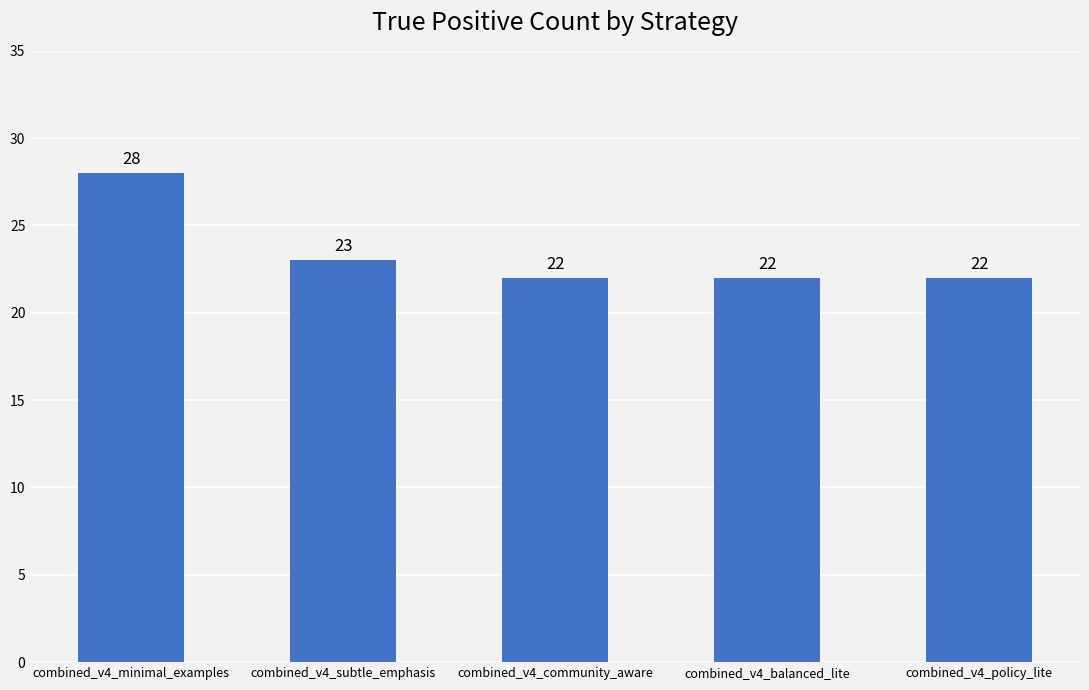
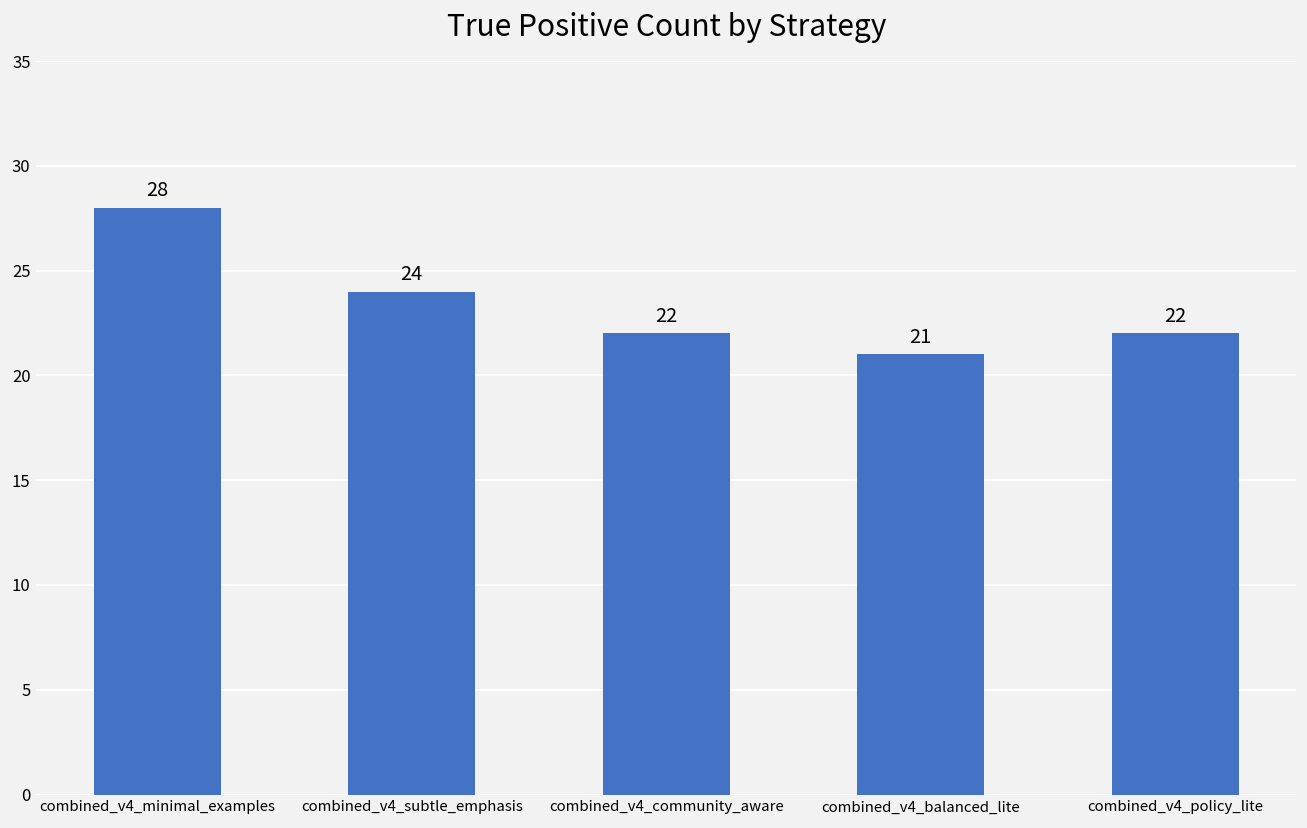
  {
    "combined_v4_minimal_examples": 28,
-   "combined_v4_subtle_emphasis": 23,
+   "combined_v4_subtle_emphasis": 24,
    "combined_v4_community_aware": 22,
-   "combined_v4_balanced_lite": 22,
+   "combined_v4_balanced_lite": 21,
    "combined_v4_policy_lite": 22
  }
